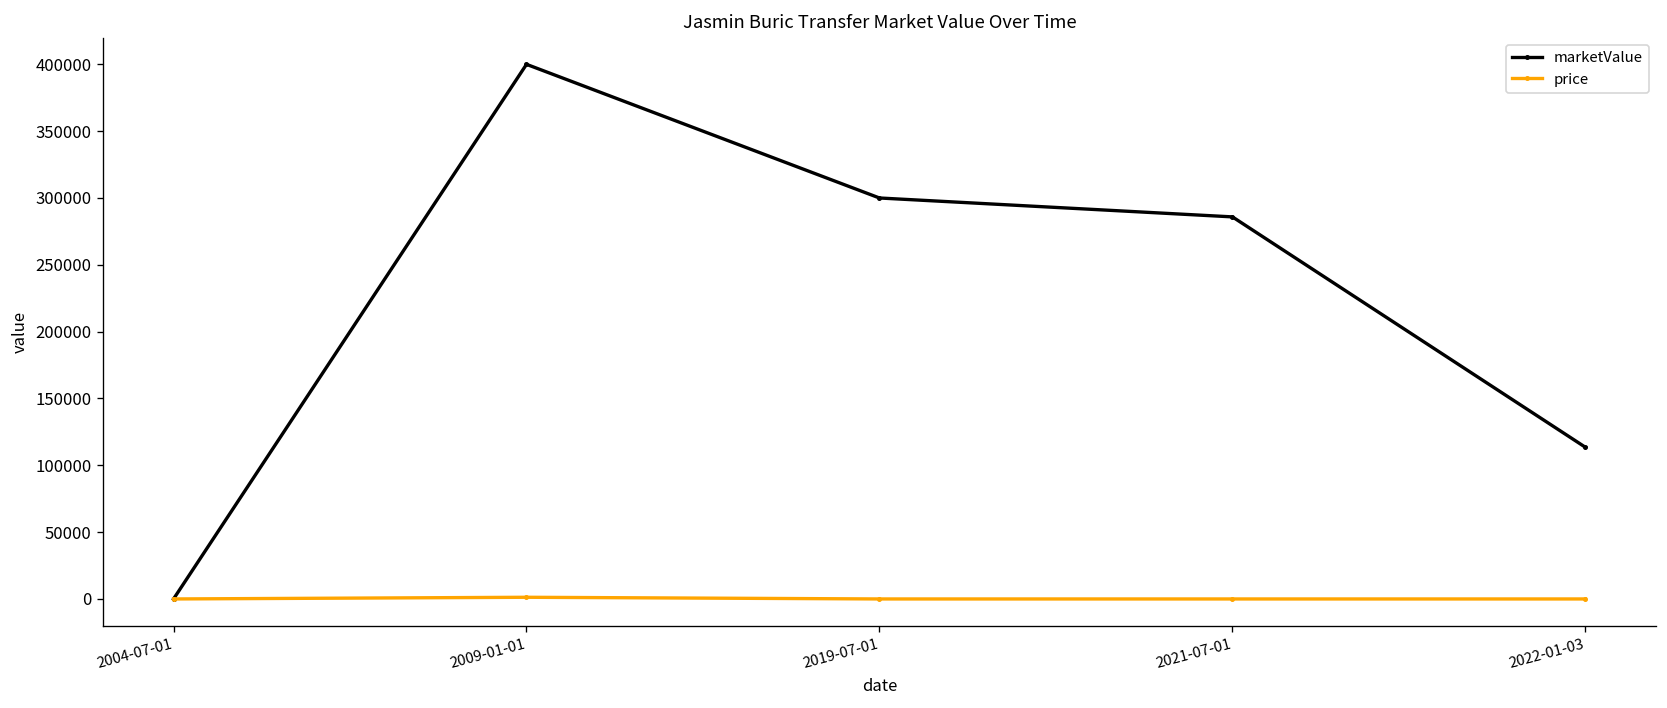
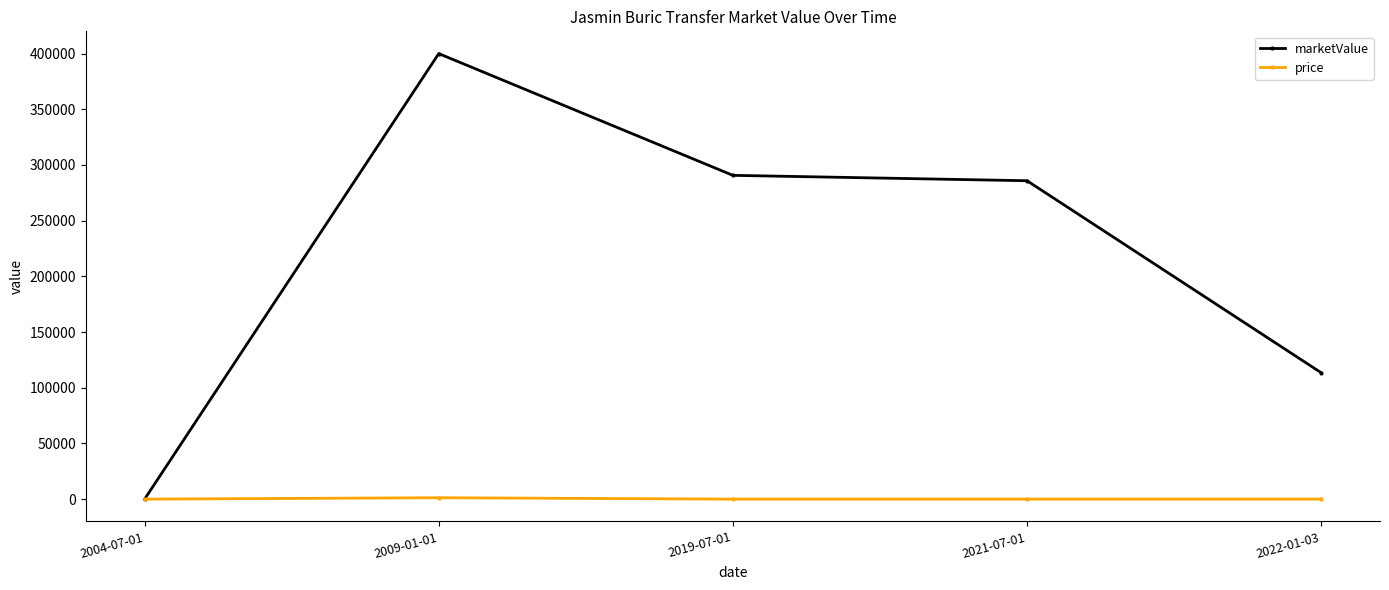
  {
    "marketValue": {
      "2009-01-01": 400000,
-     "2019-07-01": 300000,
+     "2019-07-01": 291000,
      "2021-07-01": 286000,
      "2022-01-03": 113000
    },
    "price": {
      "2009-01-01": 1000,
      "2019-07-01": 0,
      "2021-07-01": 0,
      "2022-01-03": 0
    }
  }
